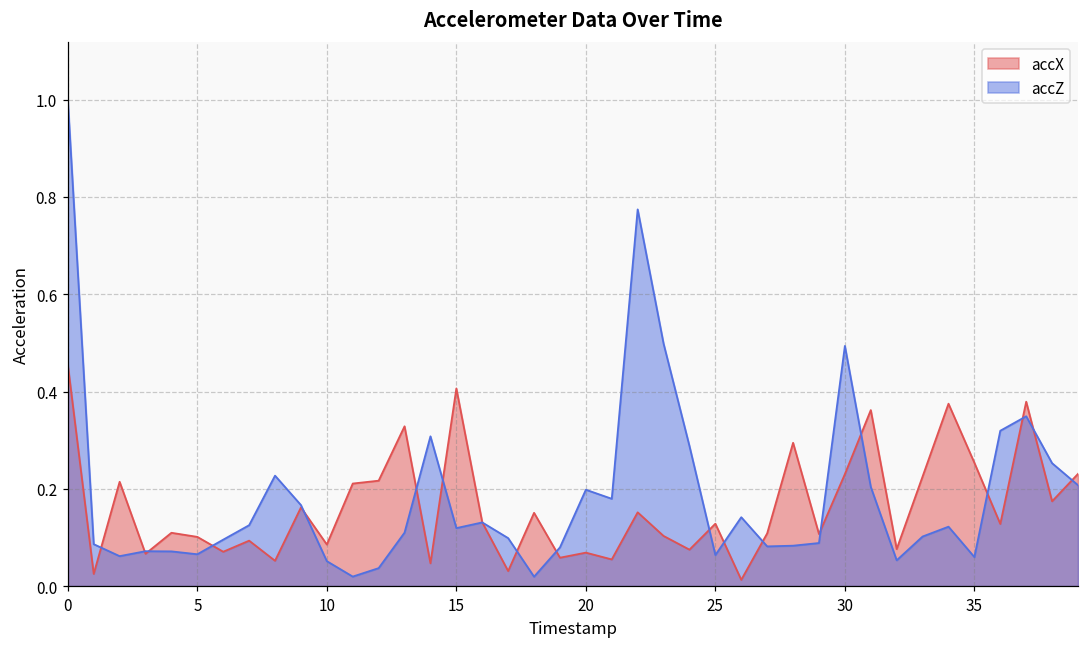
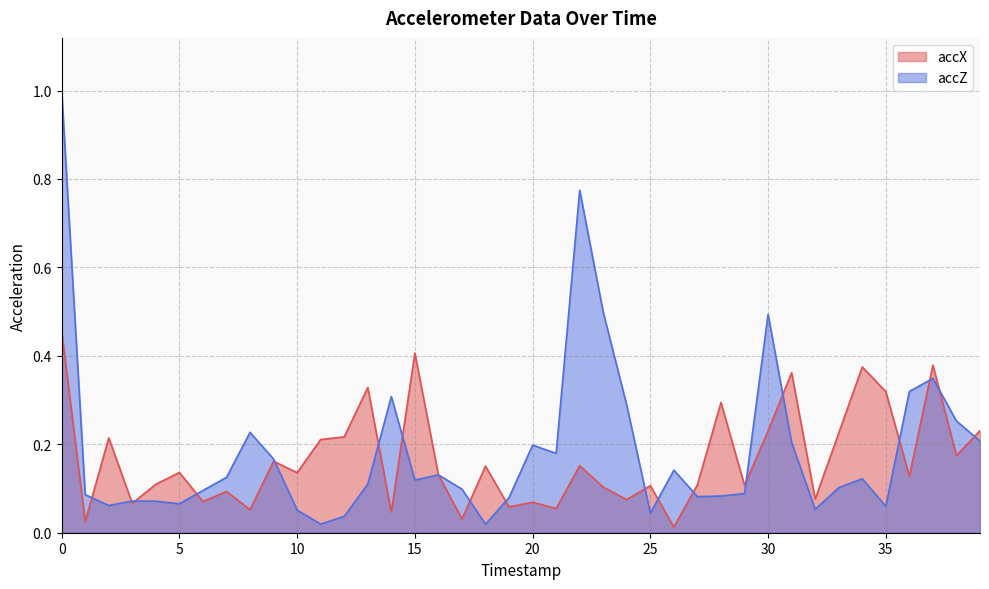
  {
    "accX": {
      "0": 0.46,
-     "5": 0.10,
-     "10": 0.09,
+     "5": 0.14,
+     "10": 0.14,
      "15": 0.41,
      "20": 0.07,
-     "25": 0.13,
+     "25": 0.11,
      "30": 0.23,
-     "35": 0.25
+     "35": 0.32
    },
    "accZ": {
      "0": 1.00,
      "5": 0.07,
      "10": 0.05,
      "15": 0.12,
      "20": 0.20,
-     "25": 0.06,
+     "25": 0.04,
      "30": 0.49,
      "35": 0.06
    }
  }
